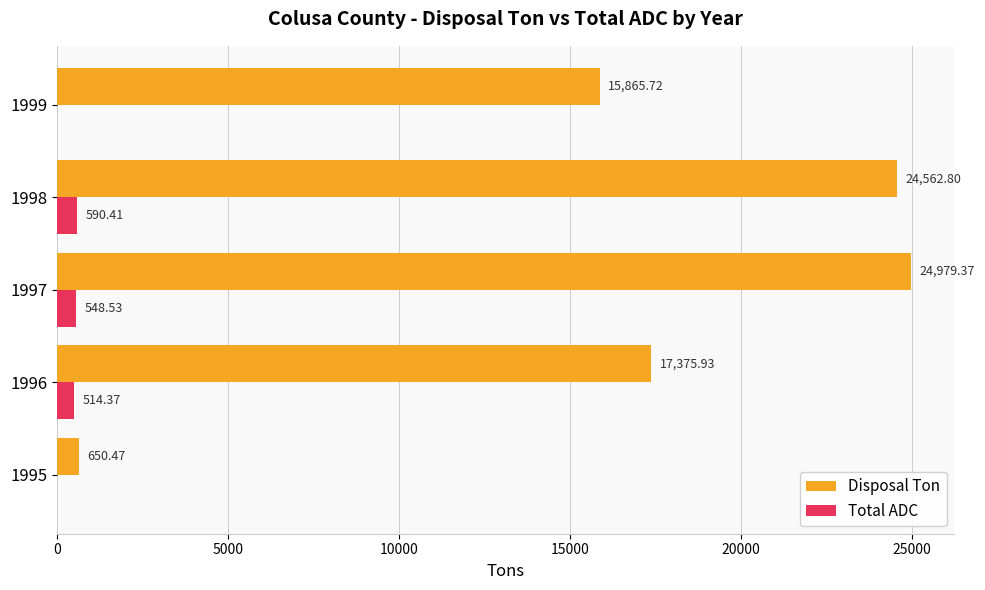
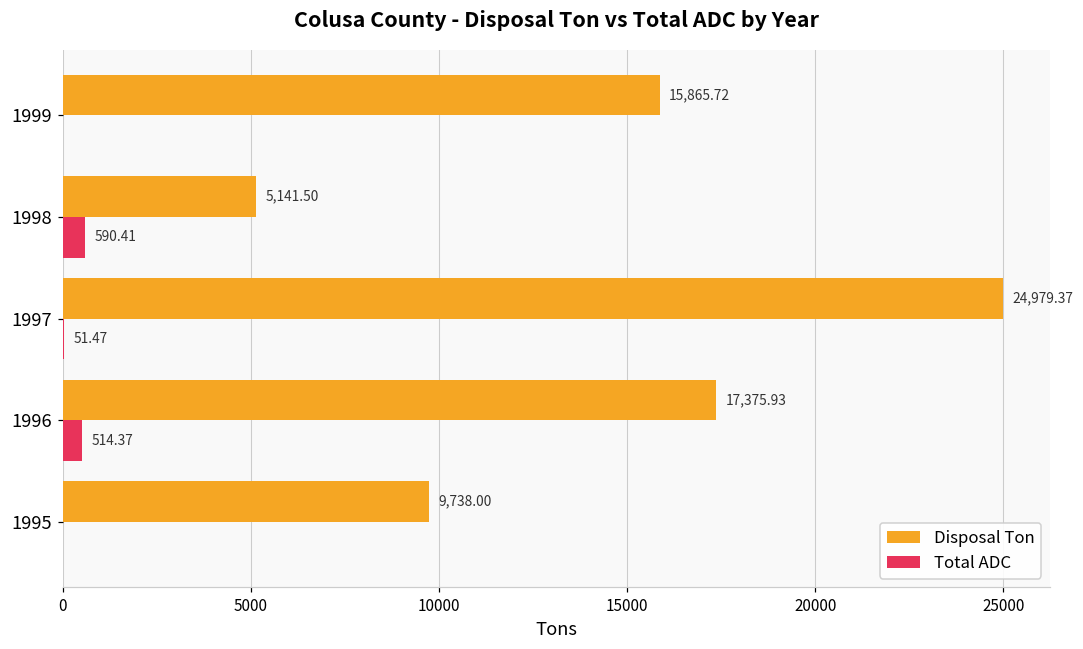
  {
    "Disposal Ton": {
      "1999": "15,865.72",
-     "1998": "24,562.80",
+     "1998": "5,141.50",
      "1997": "24,979.37",
      "1996": "17,375.93",
-     "1995": "650.47"
+     "1995": "9,738.00"
    },
    "Total ADC": {
      "1998": "590.41",
-     "1997": "548.53",
+     "1997": "51.47",
      "1996": "514.37"
    }
  }
